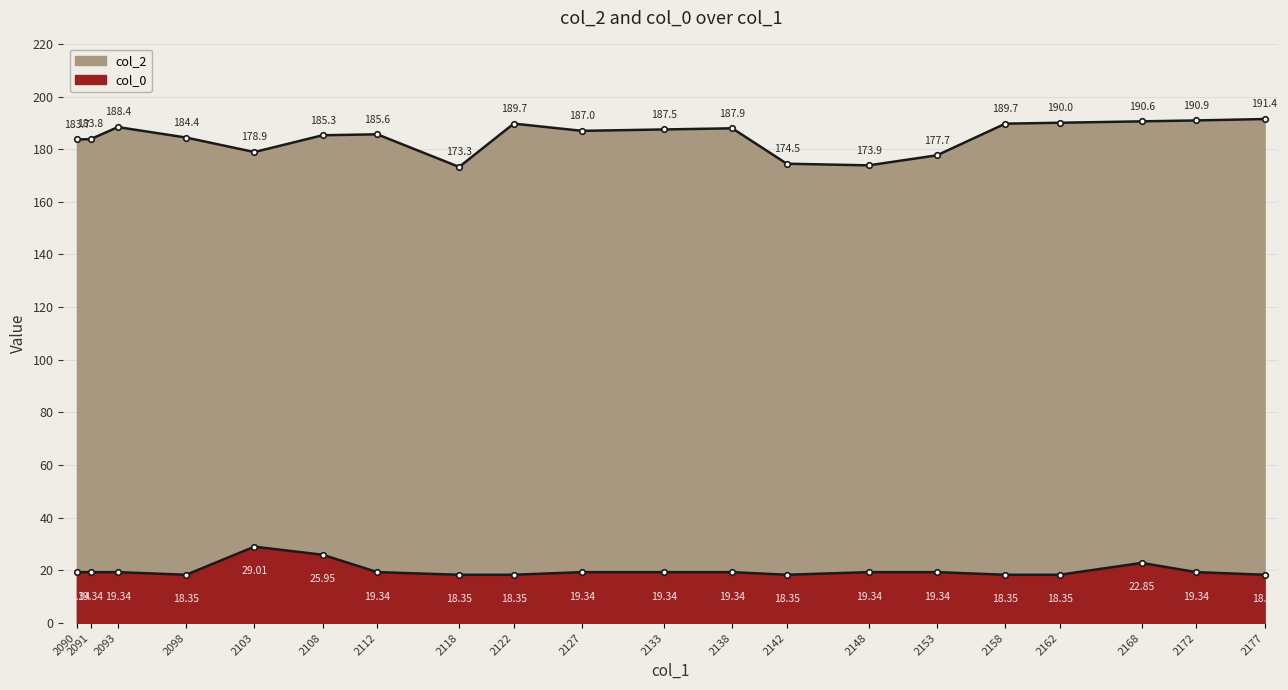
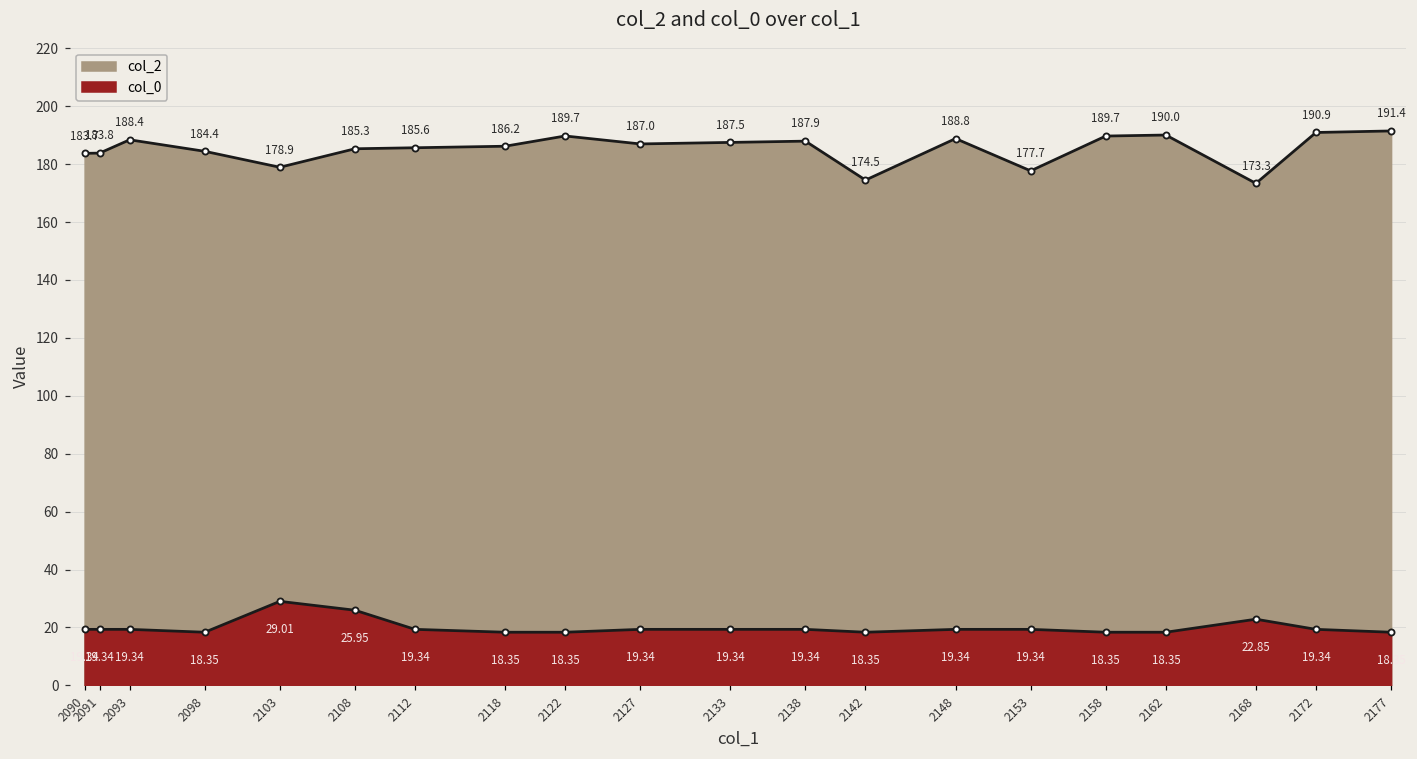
  {
    "col_2": {
      "2093": 188.4,
      "2098": 184.4,
      "2103": 178.9,
      "2108": 185.3,
      "2112": 185.6,
-     "2118": 173.3,
+     "2118": 186.2,
      "2122": 189.7,
      "2127": 187.0,
      "2133": 187.5,
      "2138": 187.9,
      "2142": 174.5,
-     "2148": 173.9,
+     "2148": 188.8,
      "2153": 177.7,
      "2158": 189.7,
      "2162": 190.0,
-     "2168": 190.6,
+     "2168": 173.3,
      "2172": 190.9,
      "2177": 191.4
    },
    "col_0": {
      "2090": 19.34,
      "2091": 19.34,
      "2093": 19.34,
      "2098": 18.35,
      "2103": 29.01,
      "2108": 25.95,
      "2112": 19.34,
      "2118": 18.35,
      "2122": 18.35,
      "2127": 19.34,
      "2133": 19.34,
      "2138": 19.34,
      "2142": 18.35,
      "2148": 19.34,
      "2153": 19.34,
      "2158": 18.35,
      "2162": 18.35,
      "2168": 22.85,
      "2172": 19.34,
      "2177": 18.35
    }
  }
